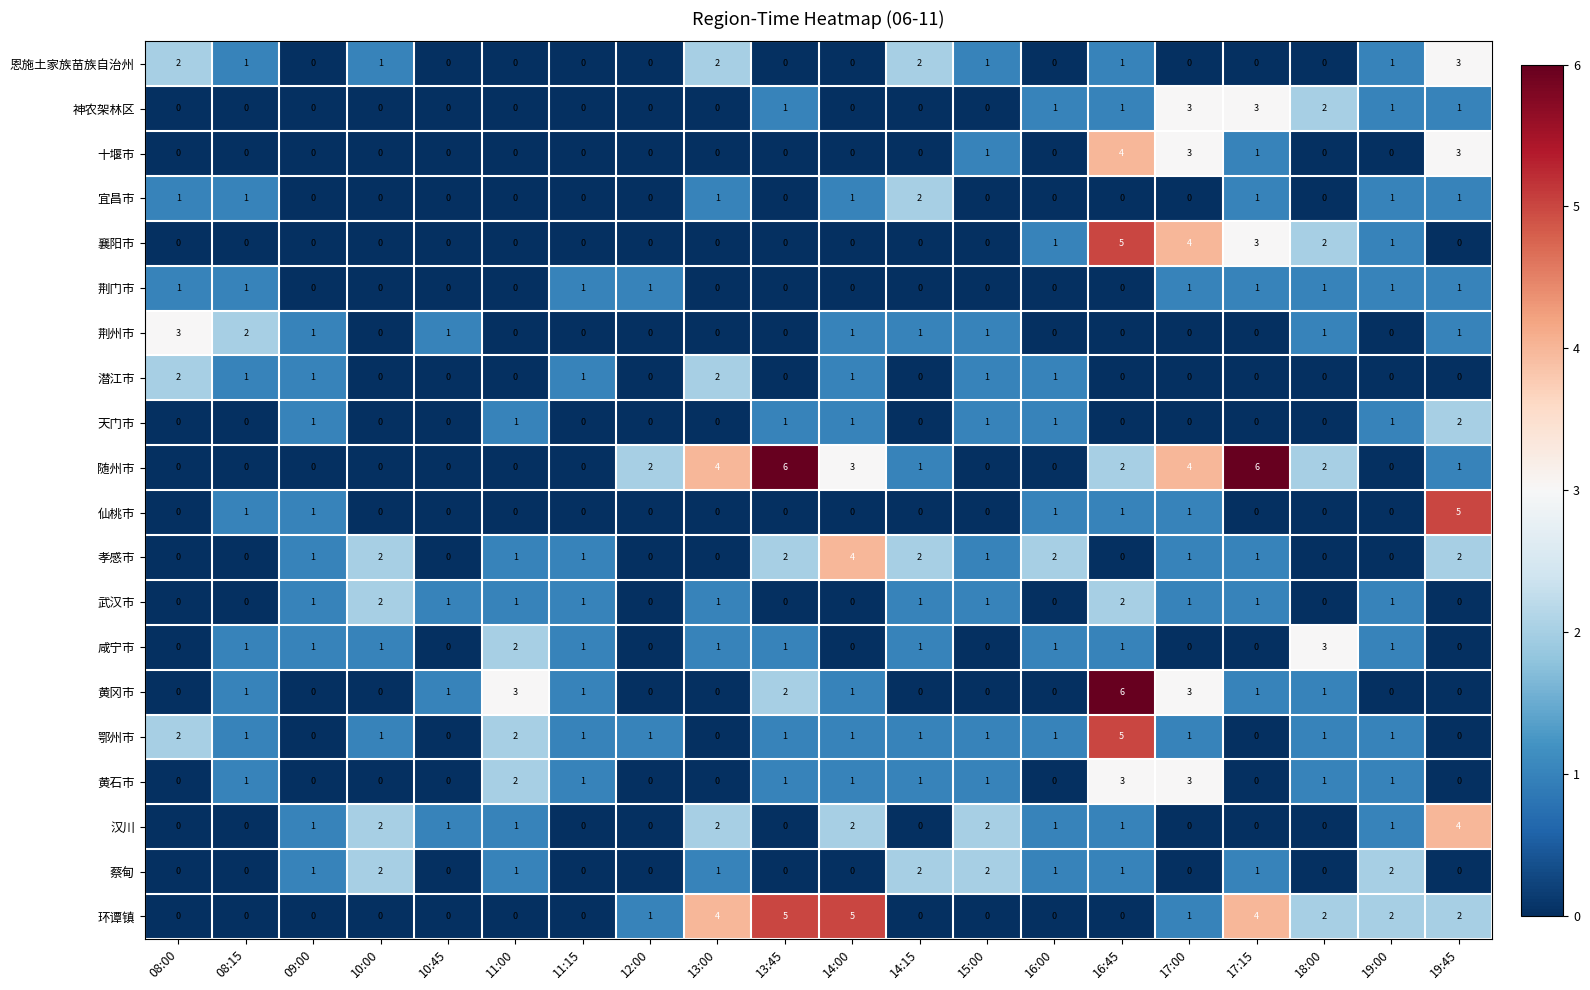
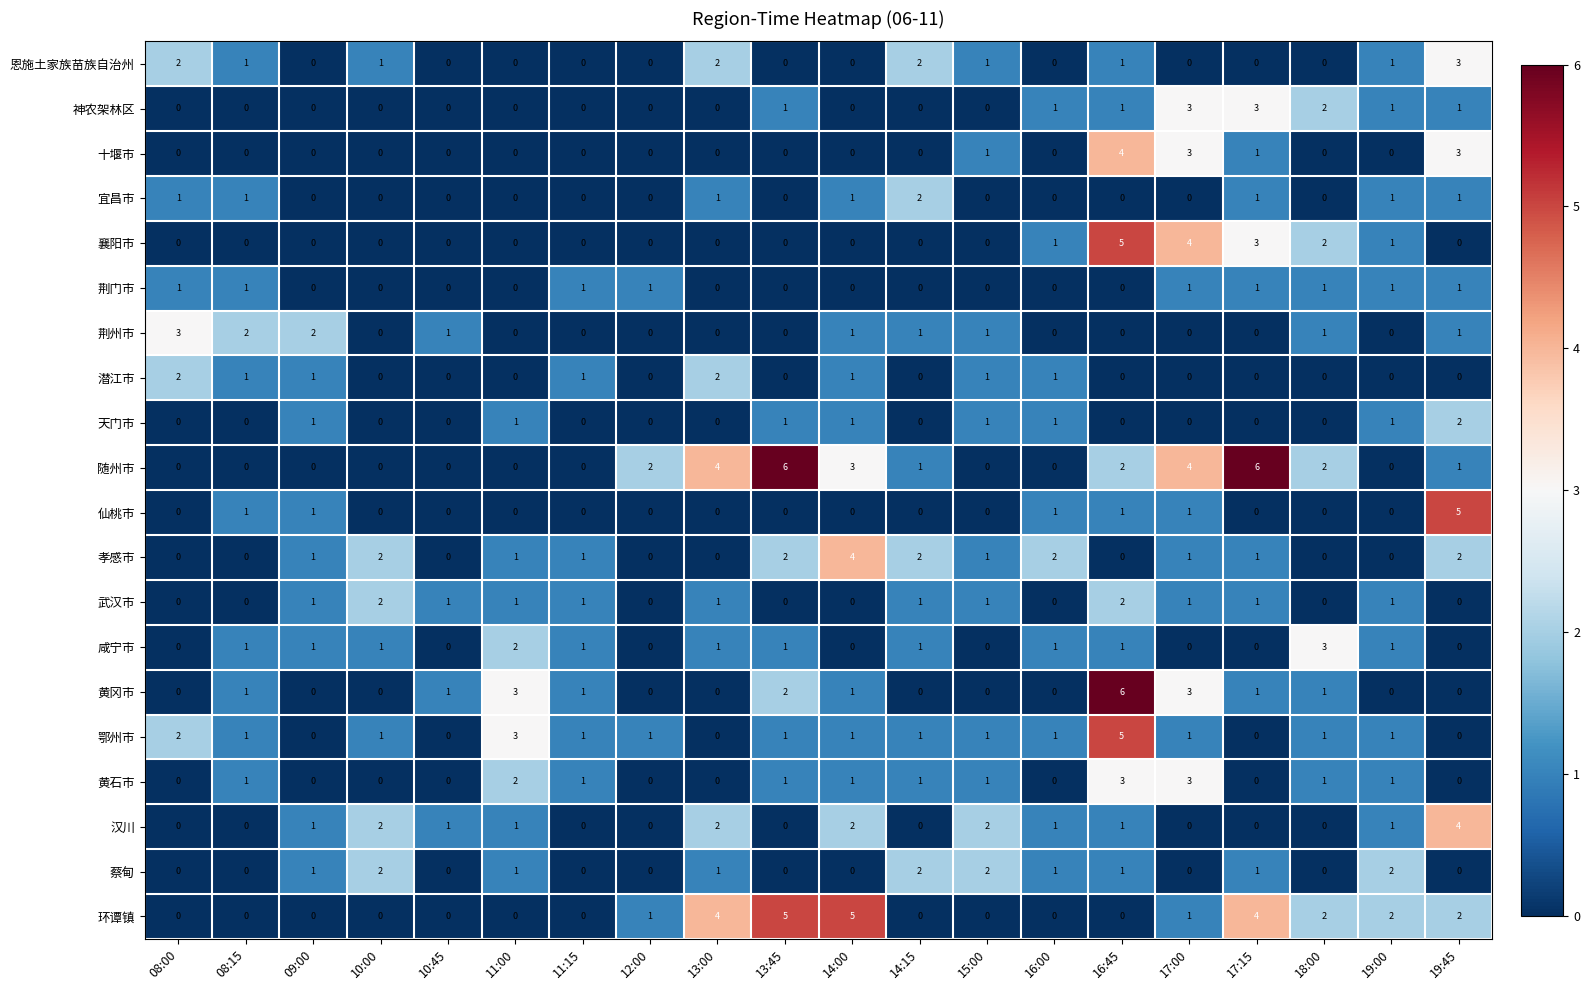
  {
    "荆州市": {
      "08:00": 3,
      "08:15": 2,
-     "09:00": 1,
+     "09:00": 2,
      "10:00": 0,
      "10:45": 1,
      "11:00": 0,
      "11:15": 0,
      "12:00": 0,
      "13:00": 0,
      "13:45": 0,
      "14:00": 1,
      "14:15": 1,
      "15:00": 1,
      "16:00": 0,
      "16:45": 0,
      "17:00": 0,
      "17:15": 0,
      "18:00": 1,
      "19:00": 0,
      "19:45": 1
    },
    "鄂州市": {
      "08:00": 2,
      "08:15": 1,
      "09:00": 0,
      "10:00": 1,
      "10:45": 0,
-     "11:00": 2,
+     "11:00": 3,
      "11:15": 1,
      "12:00": 1,
      "13:00": 0,
      "13:45": 1,
      "14:00": 1,
      "14:15": 1,
      "15:00": 1,
      "16:00": 1,
      "16:45": 5,
      "17:00": 1,
      "17:15": 0,
      "18:00": 1,
      "19:00": 1,
      "19:45": 0
    }
  }
